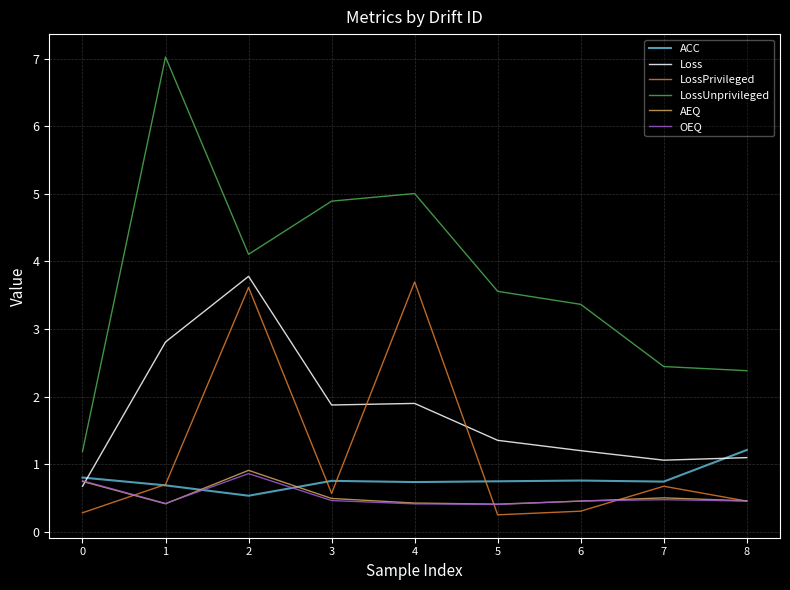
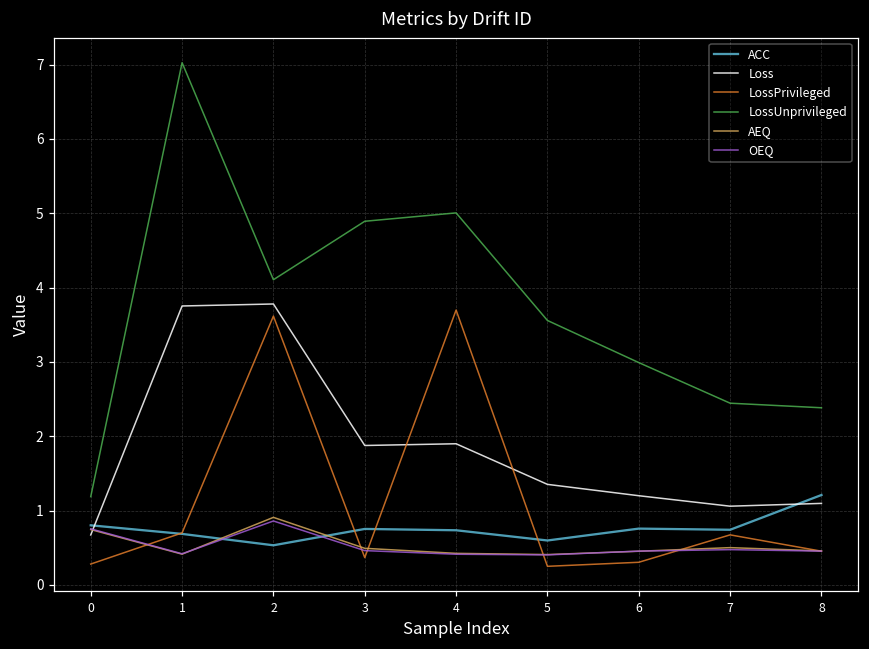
  {
    "ACC": {
      "0": 0.8,
      "2": 0.5,
      "3": 0.8,
      "4": 0.7,
-     "5": 0.7,
+     "5": 0.6,
      "6": 0.8,
      "7": 0.7,
      "8": 1.2
    },
    "Loss": {
      "0": 0.7,
-     "1": 2.8,
+     "1": 3.8,
      "2": 3.8,
      "3": 1.9,
      "4": 1.9,
      "5": 1.4,
      "6": 1.2,
      "7": 1.1,
      "8": 1.1
    },
    "LossPrivileged": {
      "0": 0.3,
      "2": 3.6,
-     "3": 0.6,
+     "3": 0.4,
      "4": 3.7,
      "5": 0.3,
      "6": 0.3,
      "7": 0.7
    },
    "LossUnprivileged": {
      "0": 1.2,
      "1": 7.0,
      "2": 4.1,
      "3": 4.9,
      "4": 5.0,
      "5": 3.6,
-     "6": 3.4,
+     "6": 3.0,
      "7": 2.4,
      "8": 2.4
    },
    "AEQ": {
      "2": 0.9
    },
    "OEQ": {
      "2": 0.9
    }
  }
